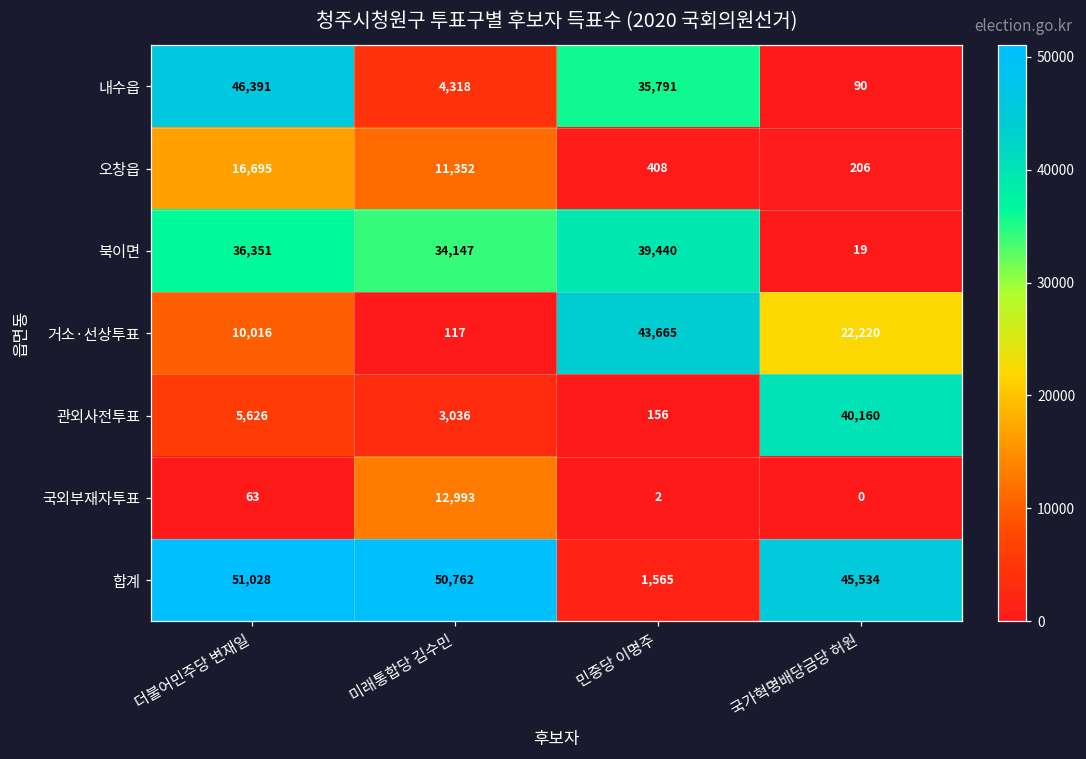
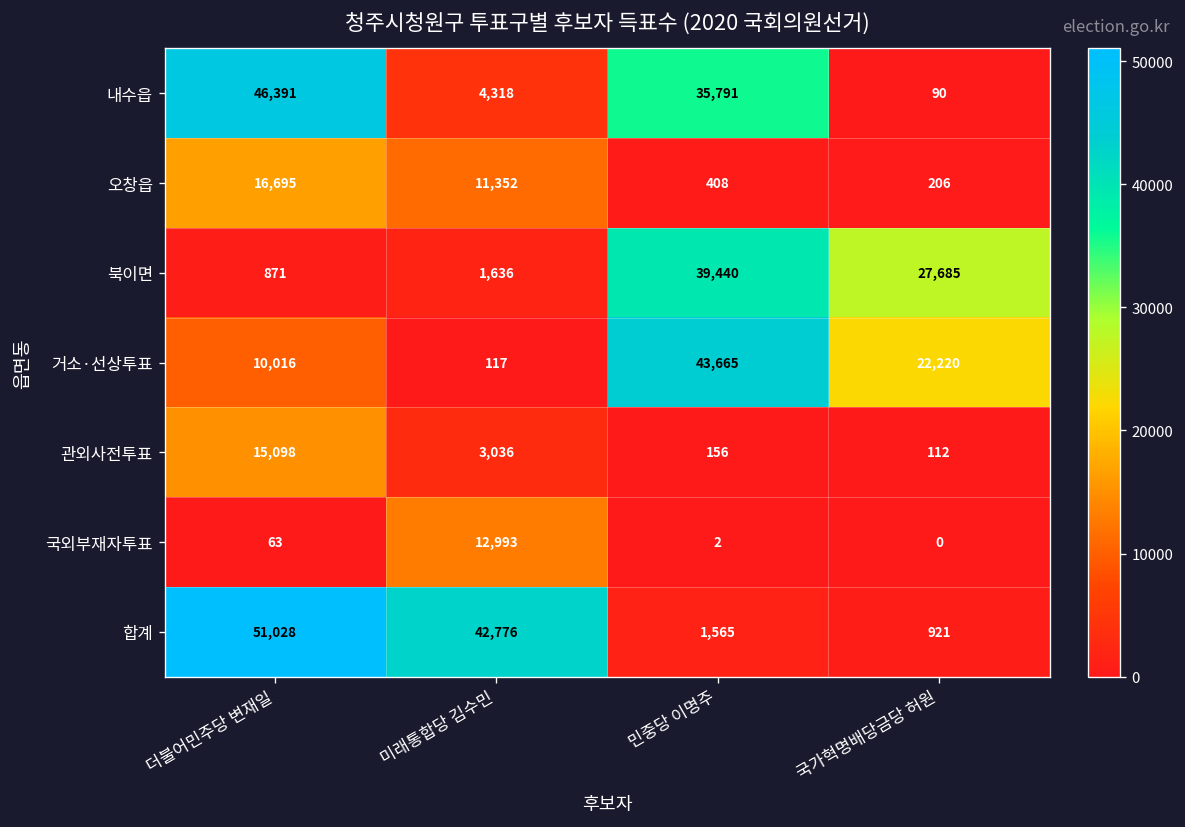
  {
    "내수읍": {
      "더불어민주당 변재일": "46,391",
      "미래통합당 김수민": "4,318",
      "민중당 이명주": "35,791",
      "국가혁명배당금당 허원": "90"
    },
    "오창읍": {
      "더불어민주당 변재일": "16,695",
      "미래통합당 김수민": "11,352",
      "민중당 이명주": "408",
      "국가혁명배당금당 허원": "206"
    },
    "북이면": {
-     "더불어민주당 변재일": "36,351",
-     "미래통합당 김수민": "34,147",
+     "더불어민주당 변재일": "871",
+     "미래통합당 김수민": "1,636",
      "민중당 이명주": "39,440",
-     "국가혁명배당금당 허원": "19"
+     "국가혁명배당금당 허원": "27,685"
    },
    "거소·선상투표": {
      "더불어민주당 변재일": "10,016",
      "미래통합당 김수민": "117",
      "민중당 이명주": "43,665",
      "국가혁명배당금당 허원": "22,220"
    },
    "관외사전투표": {
-     "더불어민주당 변재일": "5,626",
+     "더불어민주당 변재일": "15,098",
      "미래통합당 김수민": "3,036",
      "민중당 이명주": "156",
-     "국가혁명배당금당 허원": "40,160"
+     "국가혁명배당금당 허원": "112"
    },
    "국외부재자투표": {
      "더불어민주당 변재일": "63",
      "미래통합당 김수민": "12,993",
      "민중당 이명주": "2",
      "국가혁명배당금당 허원": "0"
    },
    "합계": {
      "더불어민주당 변재일": "51,028",
-     "미래통합당 김수민": "50,762",
+     "미래통합당 김수민": "42,776",
      "민중당 이명주": "1,565",
-     "국가혁명배당금당 허원": "45,534"
+     "국가혁명배당금당 허원": "921"
    }
  }
